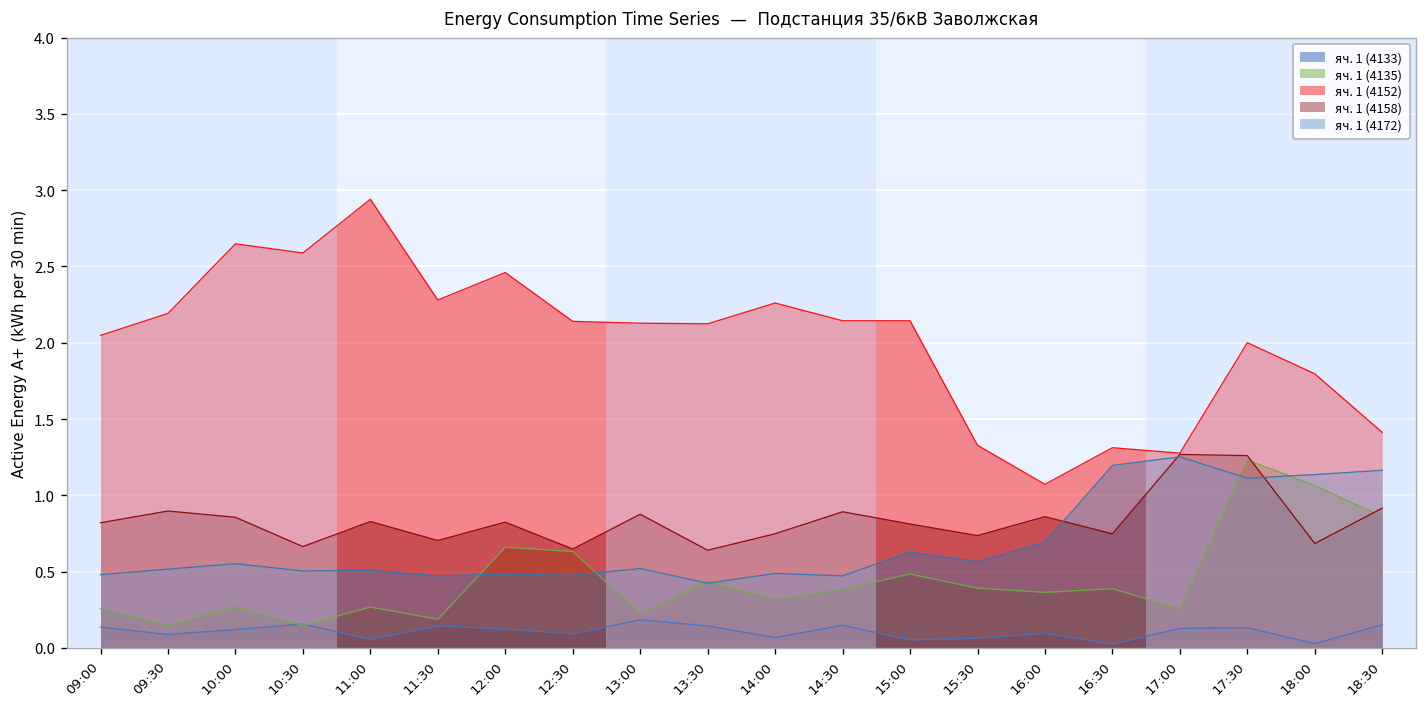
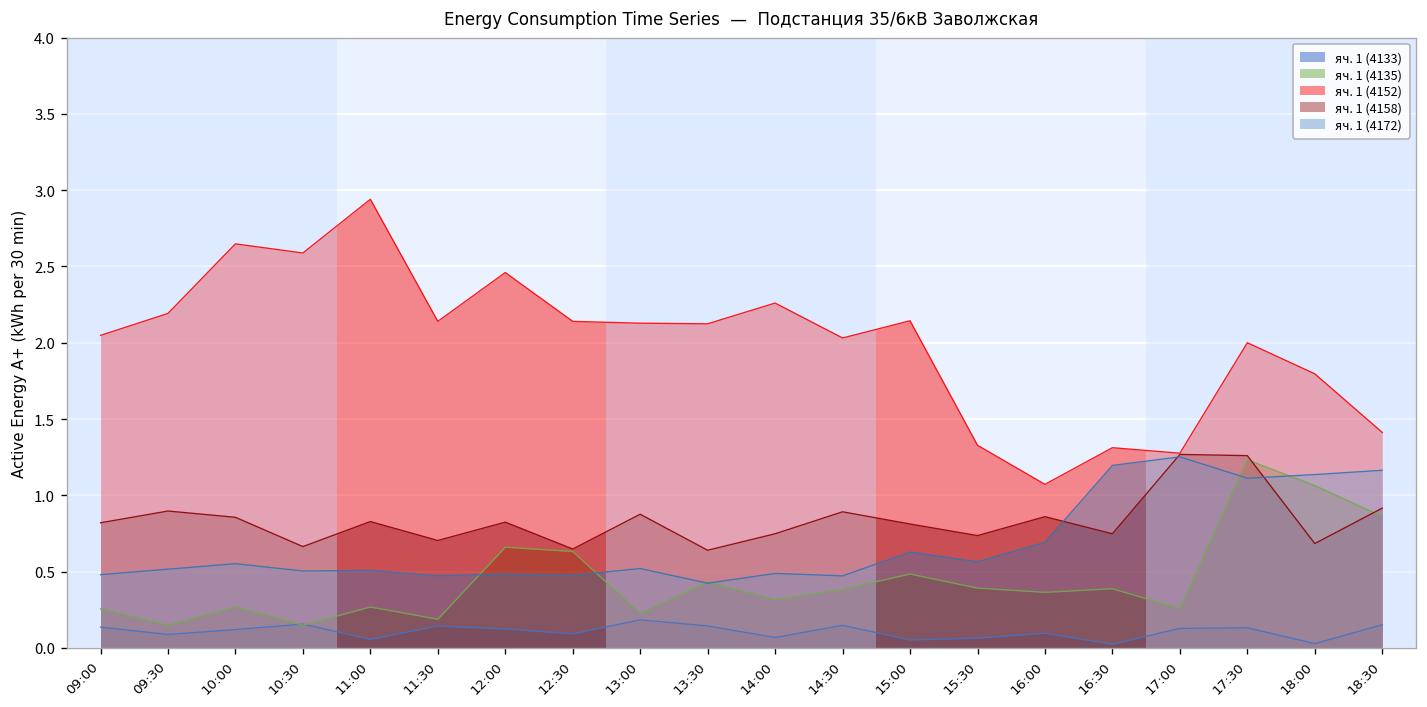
  {
    "яч. 1 (4135)": {
      "09:00": 0.26,
      "09:30": 0.15,
      "10:00": 0.27,
      "11:00": 0.27,
      "11:30": 0.19,
      "12:00": 0.66,
      "13:00": 0.23,
      "14:00": 0.32,
      "14:30": 0.38,
      "15:00": 0.48,
      "15:30": 0.39,
      "16:00": 0.36,
      "16:30": 0.39,
      "17:00": 0.26,
      "17:30": 1.23,
      "18:00": 1.06,
      "18:30": 0.86
    },
    "яч. 1 (4152)": {
      "09:00": 2.05,
      "09:30": 2.19,
      "10:00": 2.65,
      "10:30": 2.59,
      "11:00": 2.94,
-     "11:30": 2.28,
+     "11:30": 2.14,
      "12:00": 2.46,
      "12:30": 2.14,
      "13:00": 2.13,
      "13:30": 2.12,
      "14:00": 2.26,
-     "14:30": 2.14,
+     "14:30": 2.03,
      "15:00": 2.14,
      "15:30": 1.33,
      "16:00": 1.07,
      "16:30": 1.31,
      "17:30": 2.00,
      "18:00": 1.80,
      "18:30": 1.41
    },
    "яч. 1 (4158)": {
      "09:00": 0.82,
      "09:30": 0.90,
      "10:00": 0.86,
      "10:30": 0.66,
      "11:00": 0.83,
      "11:30": 0.70,
      "12:00": 0.82,
      "13:00": 0.88,
      "13:30": 0.64,
      "14:00": 0.75,
      "14:30": 0.89,
      "15:00": 0.81,
      "15:30": 0.74,
      "16:00": 0.86,
      "16:30": 0.75,
      "17:30": 1.26,
      "18:00": 0.68,
      "18:30": 0.92
    }
  }
